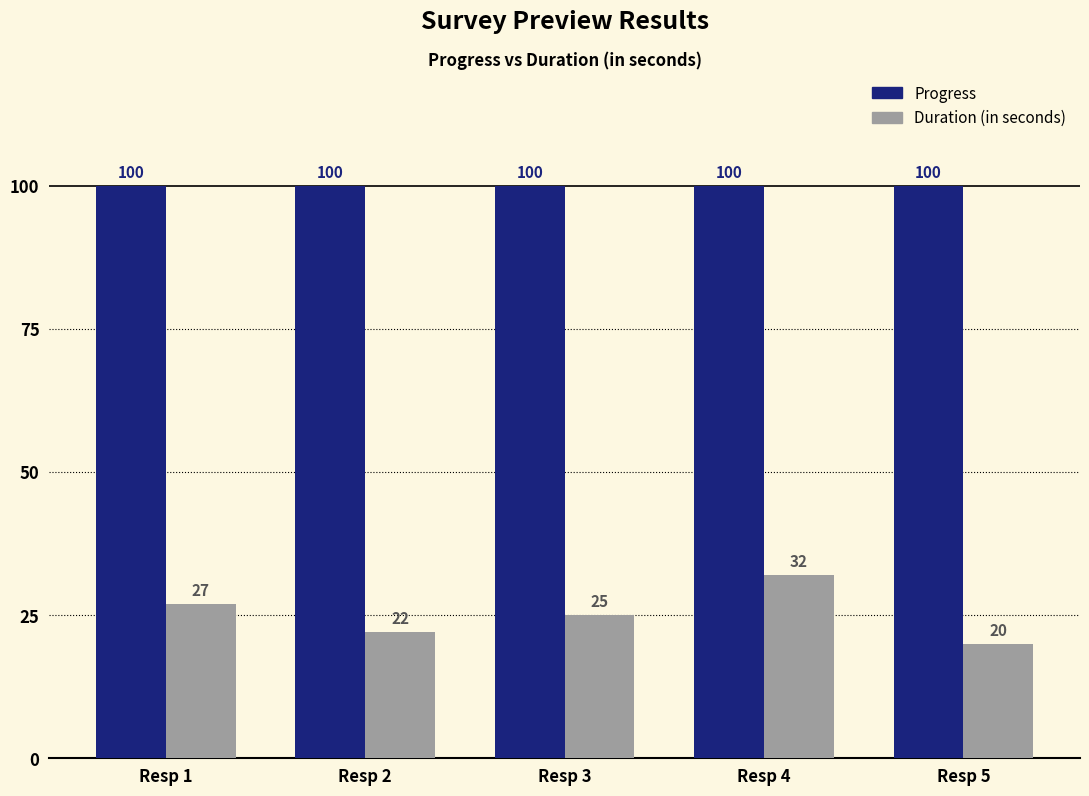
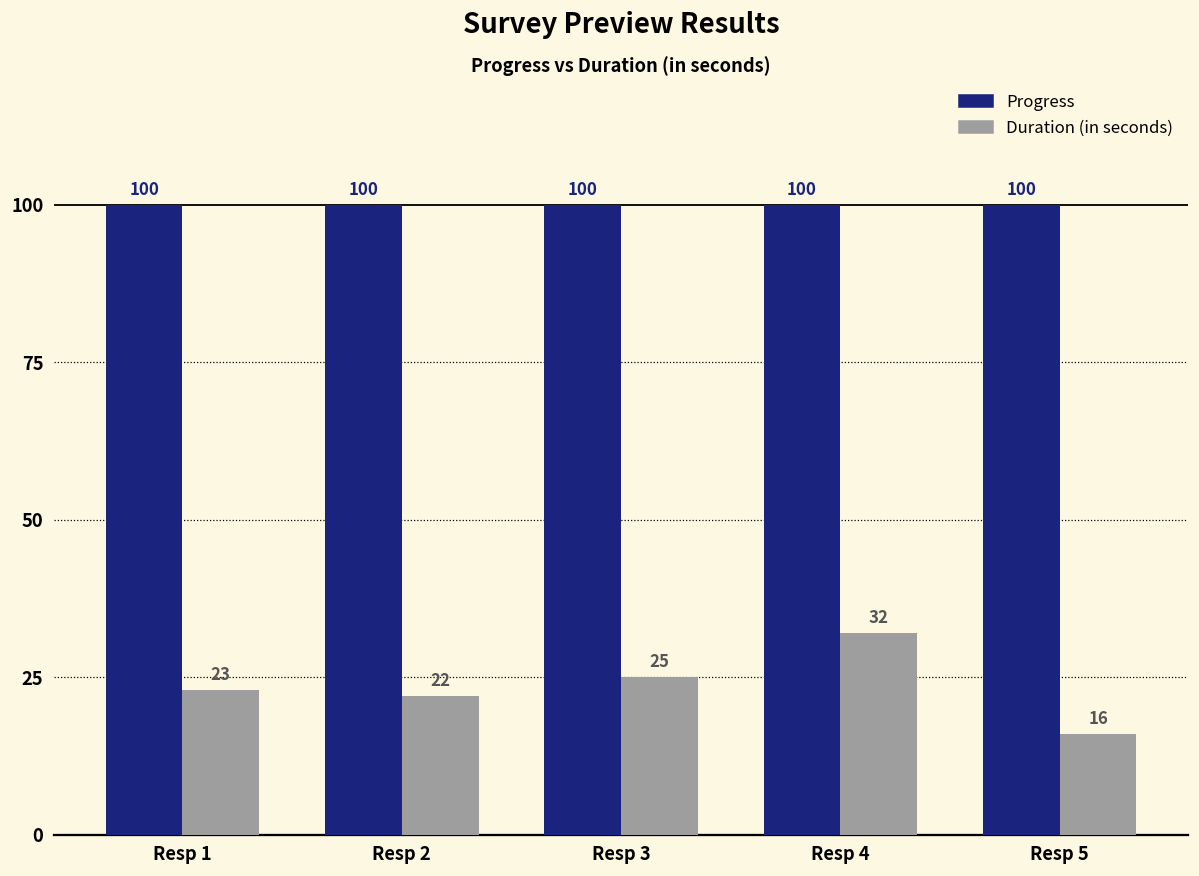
  {
    "Progress": {
      "Resp 1": 100,
      "Resp 2": 100,
      "Resp 3": 100,
      "Resp 4": 100,
      "Resp 5": 100
    },
    "Duration (in seconds)": {
-     "Resp 1": 27,
+     "Resp 1": 23,
      "Resp 2": 22,
      "Resp 3": 25,
      "Resp 4": 32,
-     "Resp 5": 20
+     "Resp 5": 16
    }
  }
